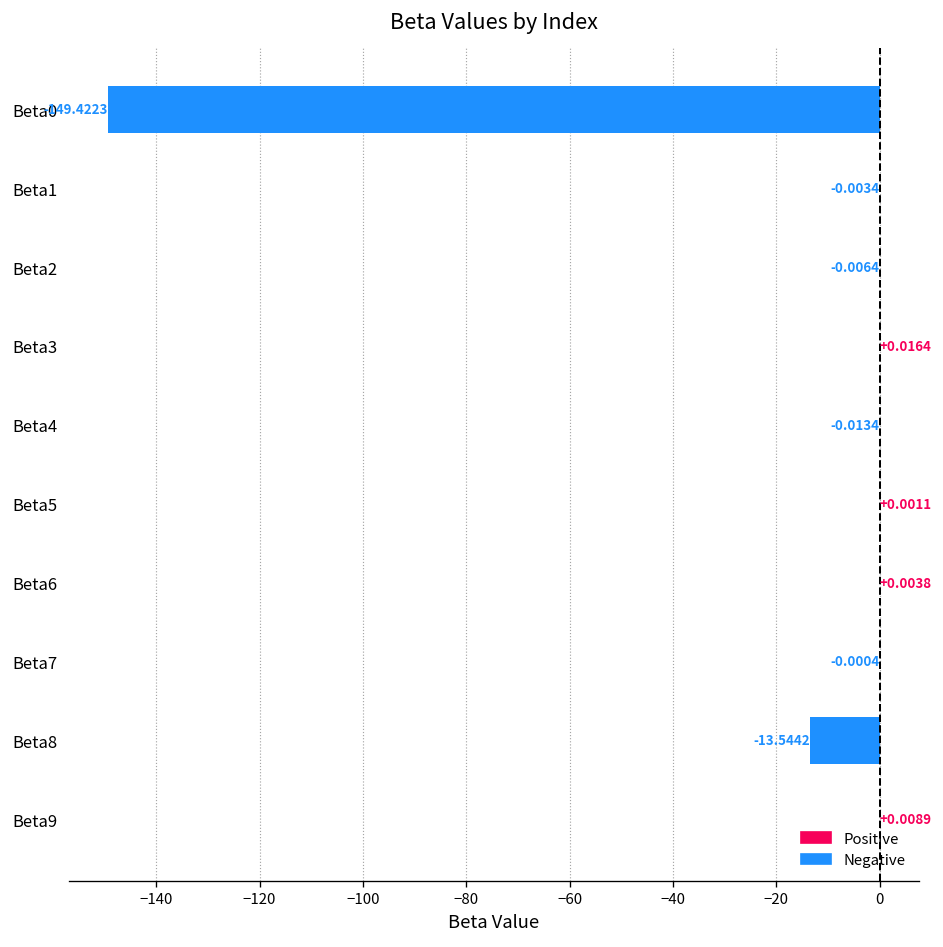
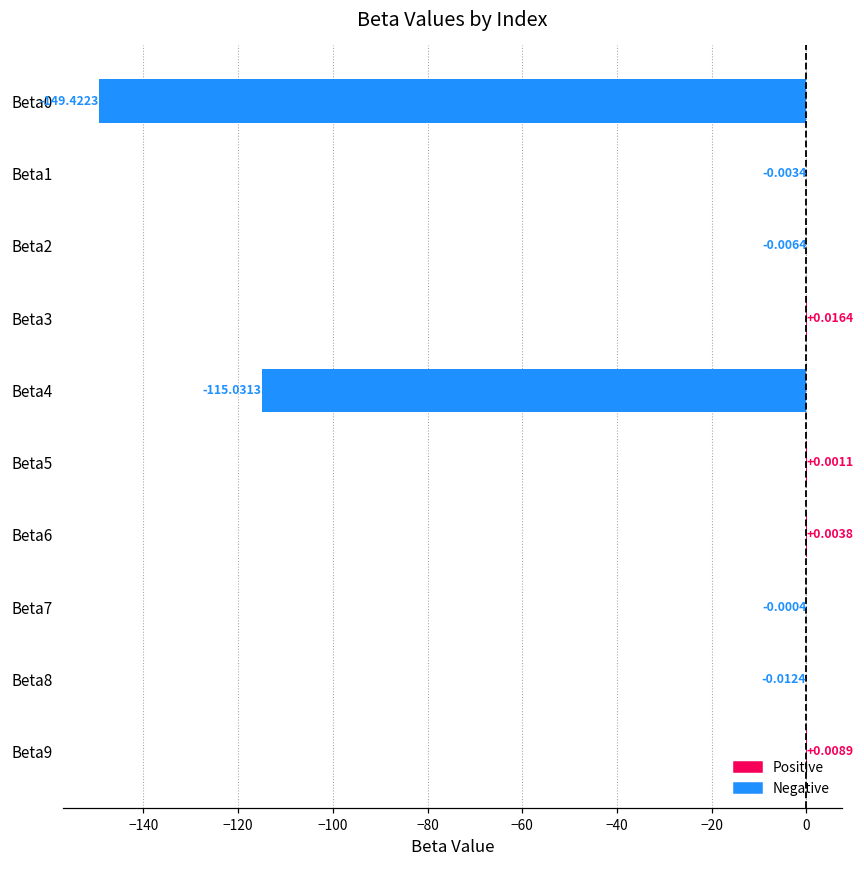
  {
    "Beta0": "-149.4223",
    "Beta1": "-0.0034",
    "Beta2": "-0.0064",
    "Beta3": "+0.0164",
-   "Beta4": "-0.0134",
+   "Beta4": "-115.0313",
    "Beta5": "+0.0011",
    "Beta6": "+0.0038",
    "Beta7": "-0.0004",
-   "Beta8": "-13.5442",
+   "Beta8": "-0.0124",
    "Beta9": "+0.0089"
  }
